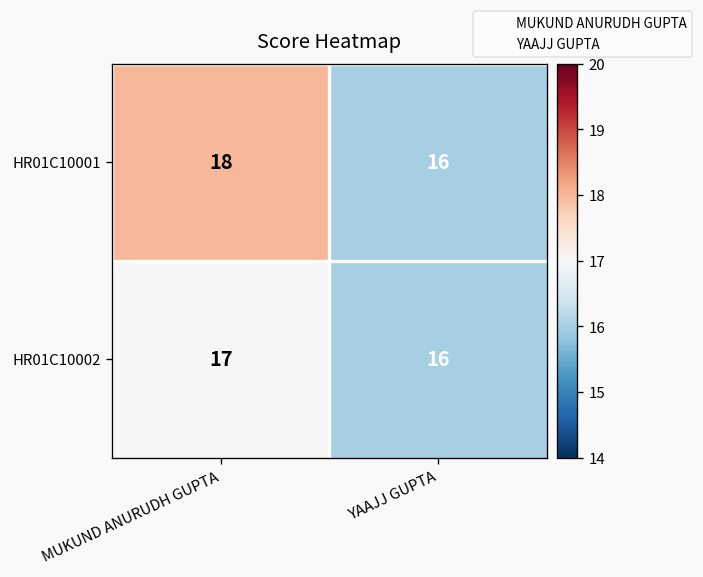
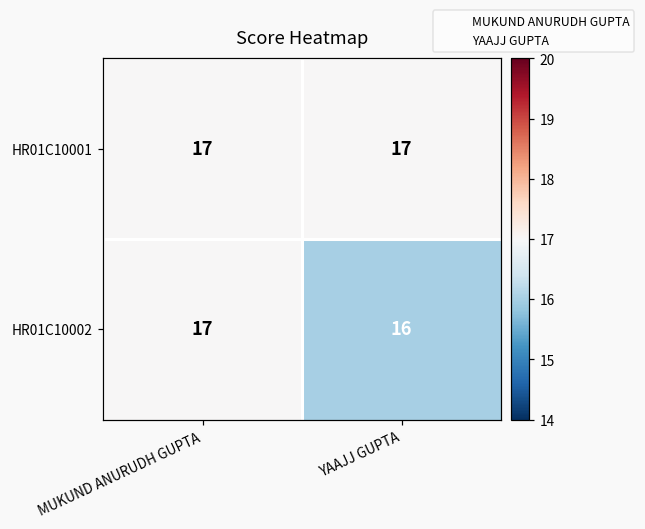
  {
    "HR01C10001": {
-     "MUKUND ANURUDH GUPTA": 18,
-     "YAAJJ GUPTA": 16
+     "MUKUND ANURUDH GUPTA": 17,
+     "YAAJJ GUPTA": 17
    },
    "HR01C10002": {
      "MUKUND ANURUDH GUPTA": 17,
      "YAAJJ GUPTA": 16
    }
  }
